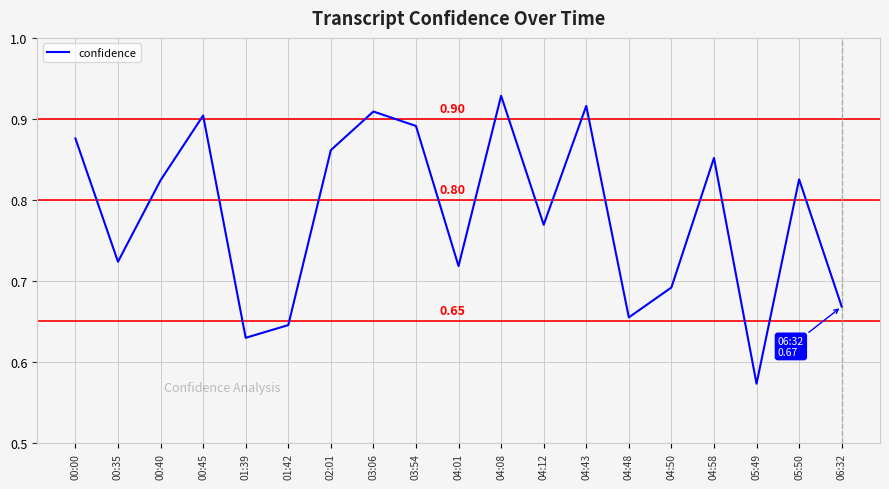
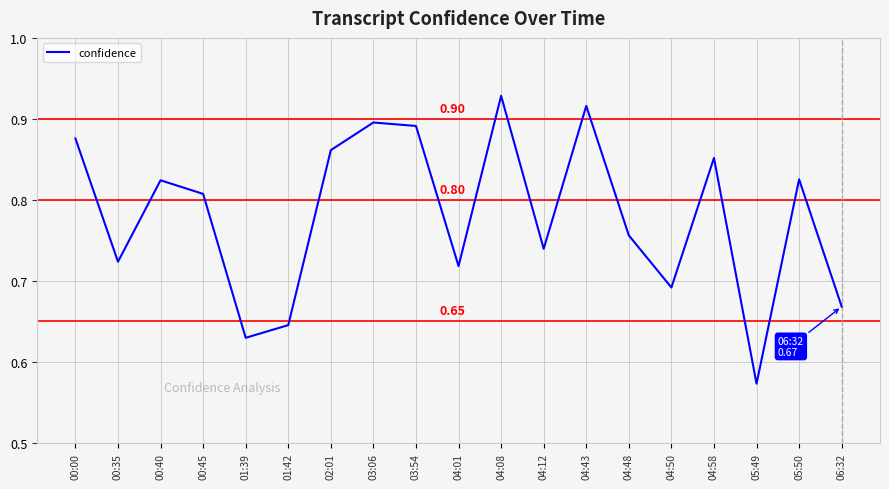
  {
    "00:00": 0.88,
    "00:35": 0.72,
    "00:40": 0.82,
-   "00:45": 0.90,
+   "00:45": 0.81,
    "01:39": 0.63,
    "01:42": 0.65,
    "02:01": 0.86,
-   "03:06": 0.91,
+   "03:06": 0.90,
    "03:54": 0.89,
    "04:01": 0.72,
    "04:08": 0.93,
-   "04:12": 0.77,
+   "04:12": 0.74,
    "04:43": 0.92,
-   "04:48": 0.66,
+   "04:48": 0.76,
    "04:50": 0.69,
    "04:58": 0.85,
    "05:49": 0.57,
    "05:50": 0.83,
    "06:32": 0.67
  }
